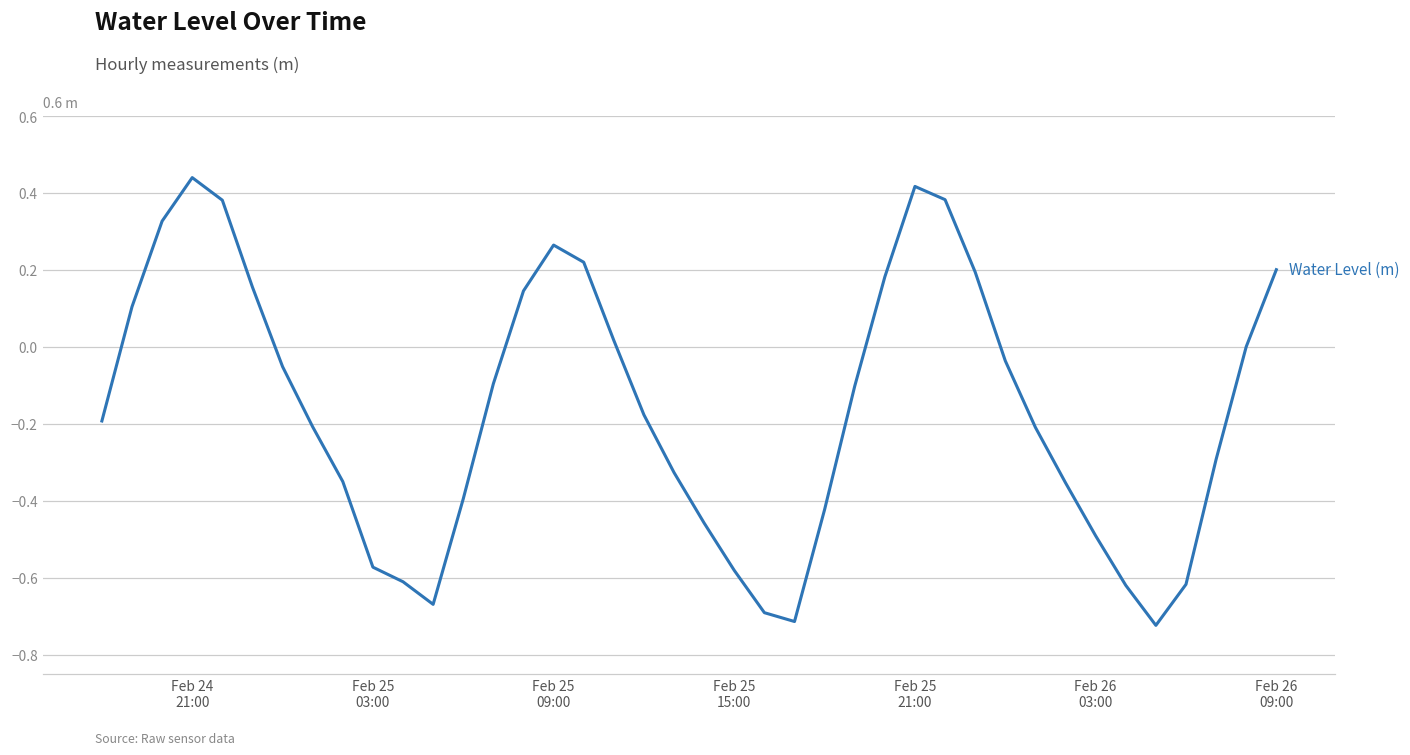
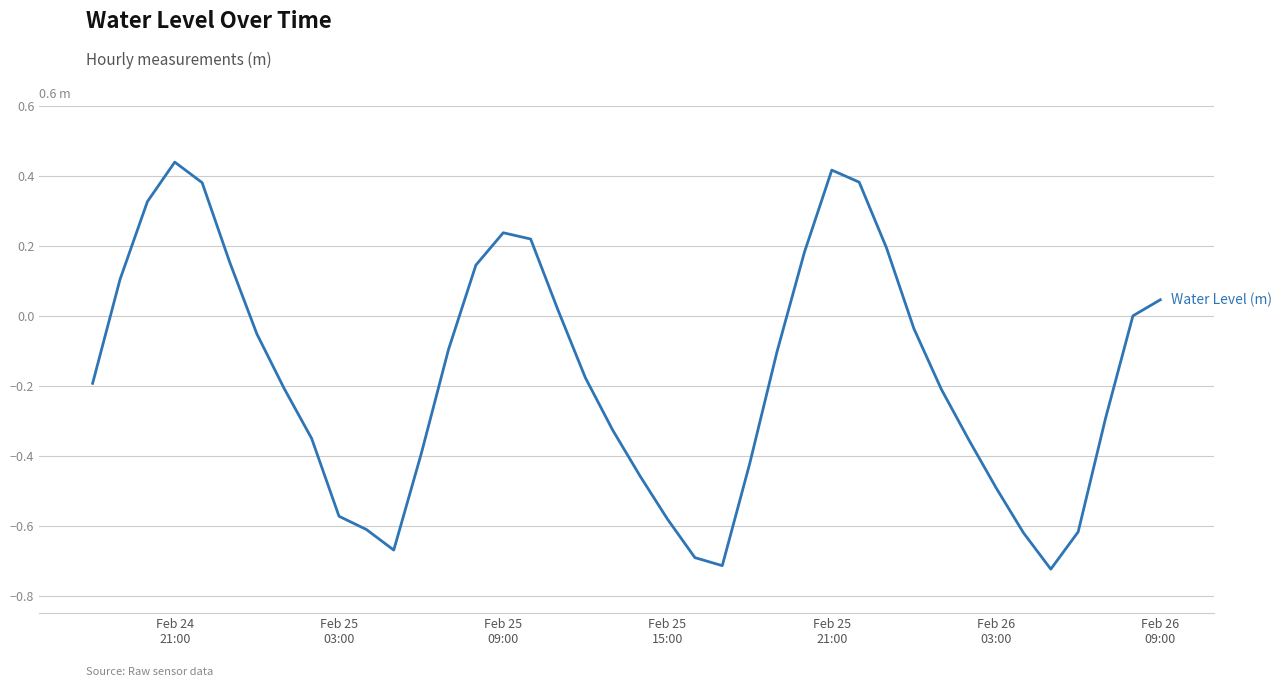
  {
    "Feb 24 21:00": 0.44,
    "Feb 25 03:00": -0.57,
-   "Feb 25 09:00": 0.27,
+   "Feb 25 09:00": 0.24,
    "Feb 25 15:00": -0.58,
    "Feb 25 21:00": 0.42,
    "Feb 26 03:00": -0.49,
-   "Feb 26 09:00": 0.20
+   "Feb 26 09:00": 0.05
  }
